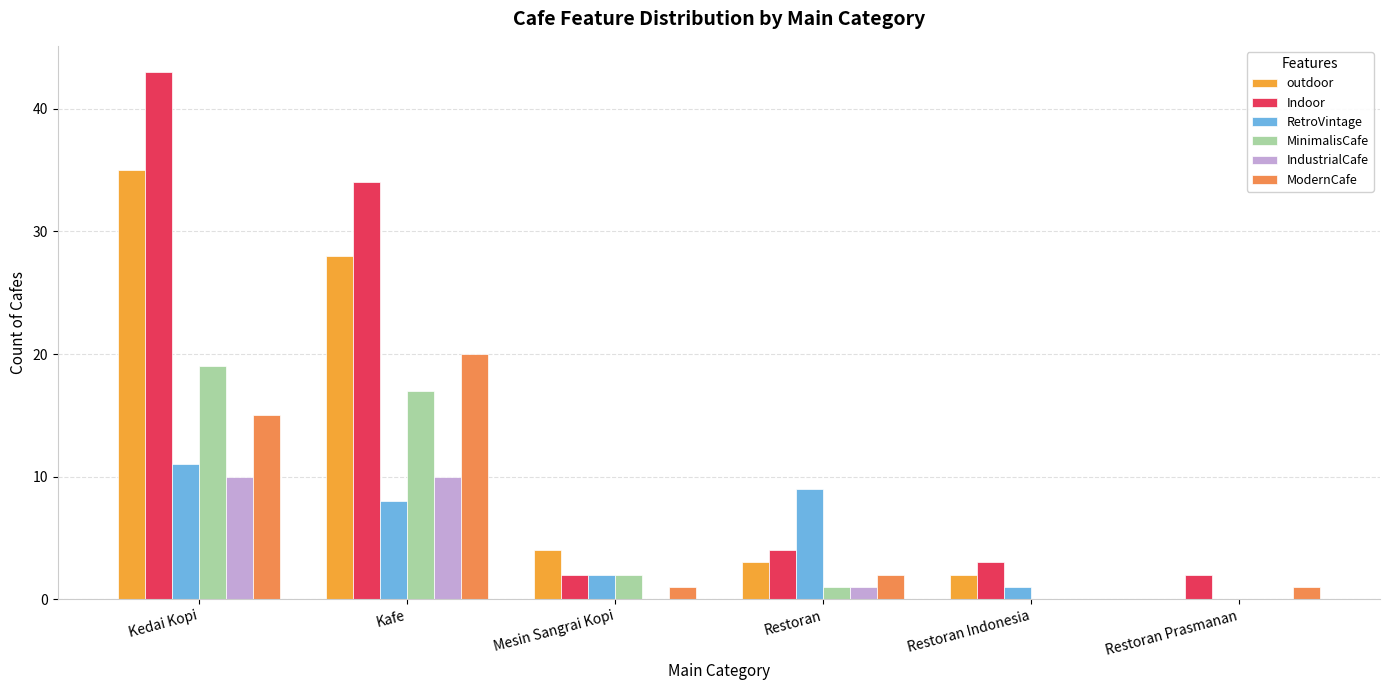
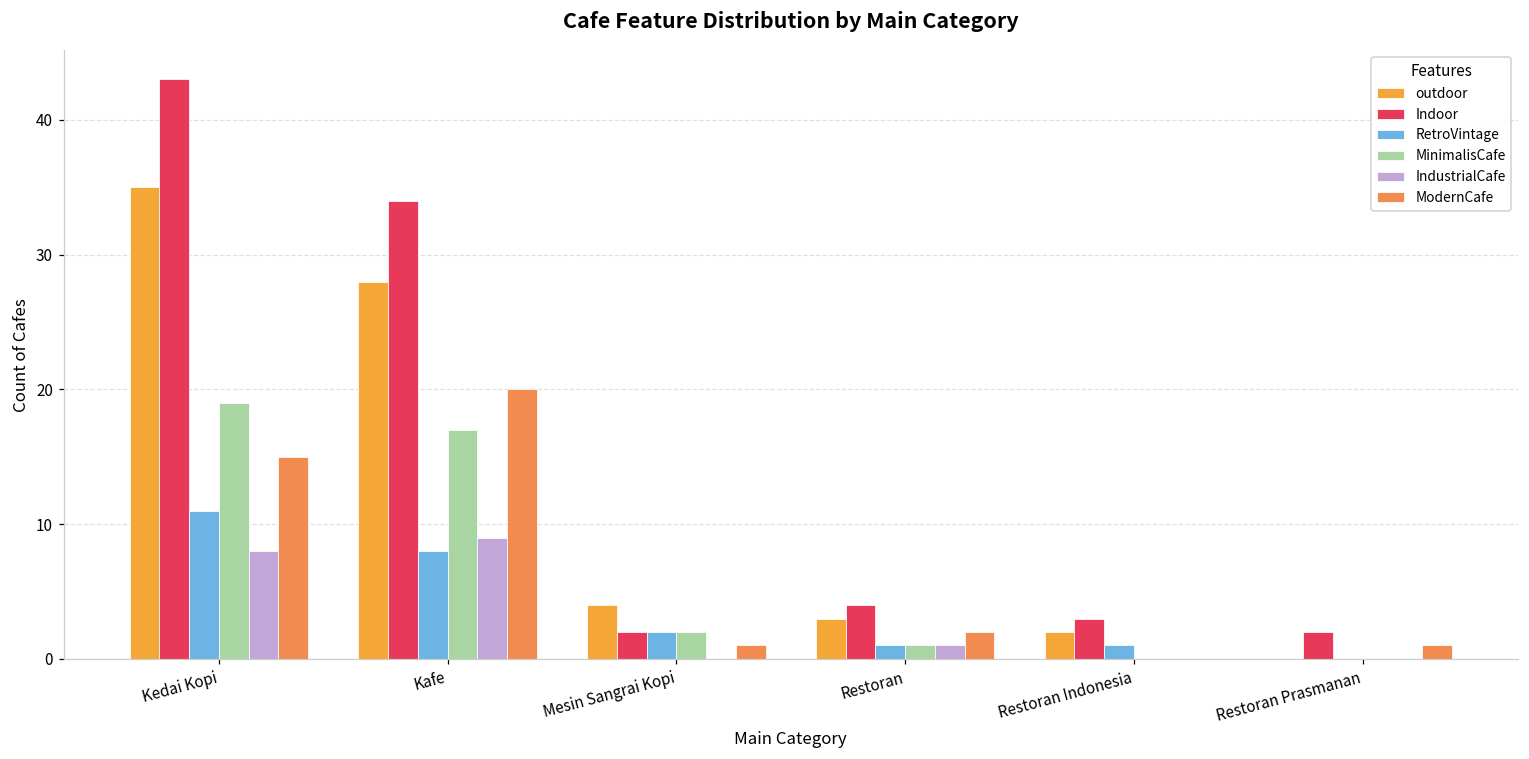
  {
    "Indoor": {
      "Kedai Kopi": 43,
      "Kafe": 34,
      "Mesin Sangrai Kopi": 2,
      "Restoran": 4,
      "Restoran Indonesia": 3,
      "Restoran Prasmanan": 2
    },
    "RetroVintage": {
      "Kedai Kopi": 11,
      "Kafe": 8,
      "Mesin Sangrai Kopi": 2,
-     "Restoran": 9,
+     "Restoran": 1,
      "Restoran Indonesia": 1,
      "Restoran Prasmanan": 0
    },
    "MinimalisCafe": {
      "Kedai Kopi": 19,
      "Kafe": 17,
      "Mesin Sangrai Kopi": 2,
      "Restoran": 1,
      "Restoran Indonesia": 0,
      "Restoran Prasmanan": 0
    },
    "IndustrialCafe": {
-     "Kedai Kopi": 10,
-     "Kafe": 10,
+     "Kedai Kopi": 8,
+     "Kafe": 9,
      "Mesin Sangrai Kopi": 0,
      "Restoran": 1,
      "Restoran Indonesia": 0,
      "Restoran Prasmanan": 0
    }
  }
